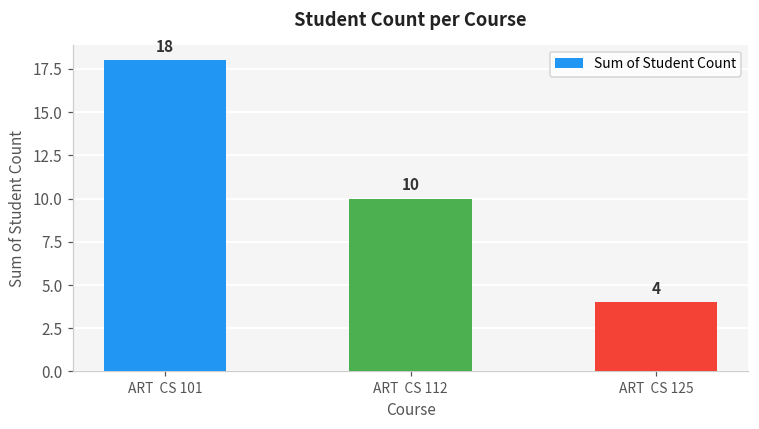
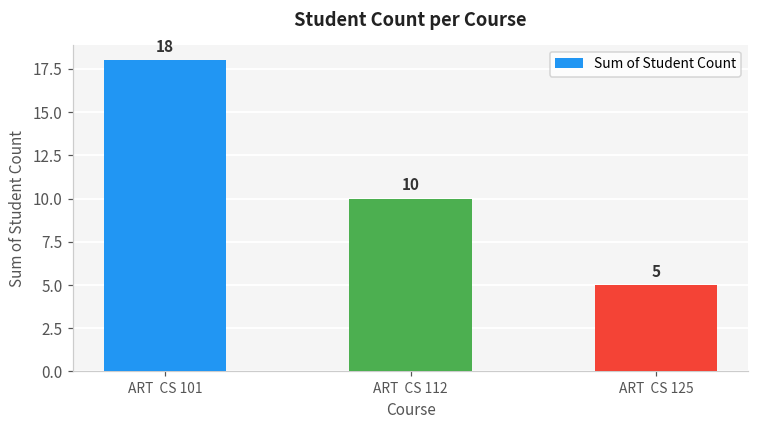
  {
    "ART CS 101": 18,
    "ART CS 112": 10,
-   "ART CS 125": 4
+   "ART CS 125": 5
  }
